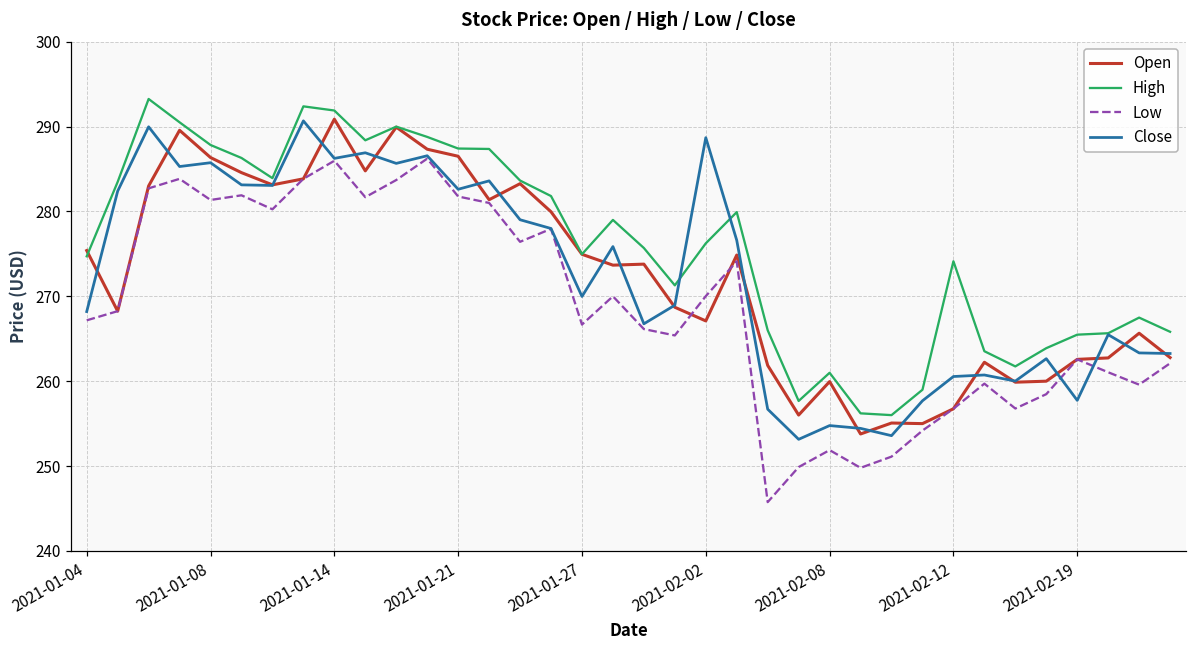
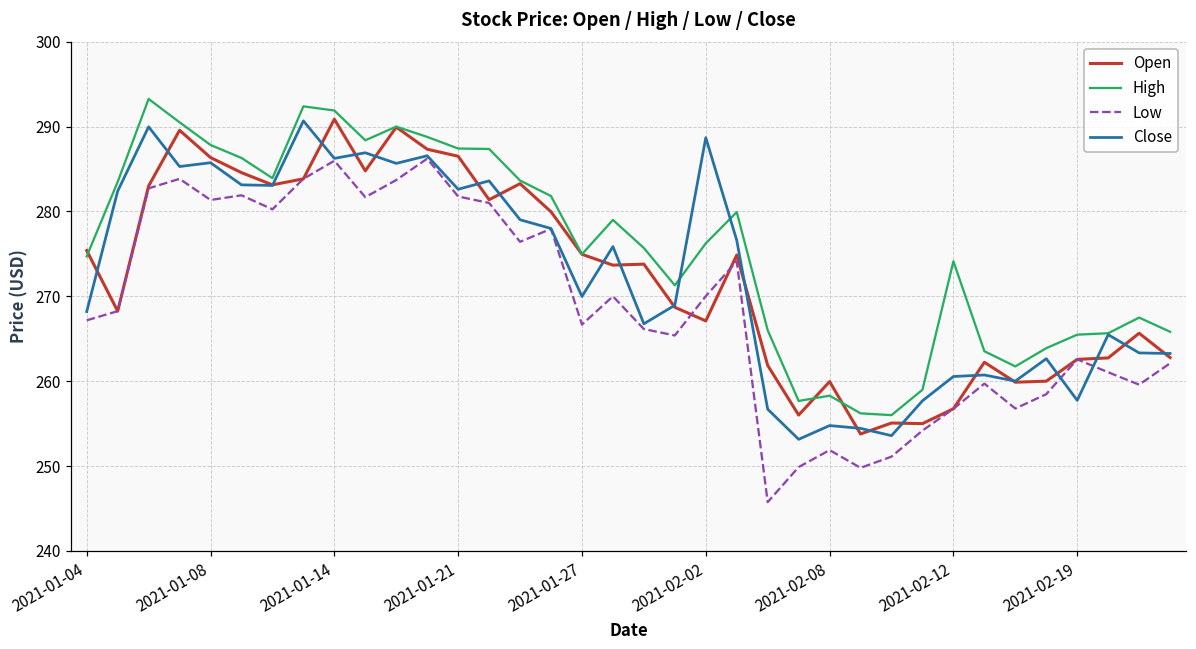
  {
    "Open": {
      "2021-01-04": 275,
      "2021-01-08": 286,
      "2021-01-14": 291,
      "2021-01-21": 287,
      "2021-02-02": 267,
      "2021-02-08": 260
    },
    "High": {
      "2021-01-04": 275,
      "2021-01-08": 288,
      "2021-01-14": 292,
      "2021-01-21": 287,
      "2021-02-02": 276,
-     "2021-02-08": 261,
+     "2021-02-08": 258,
      "2021-02-12": 274,
      "2021-02-19": 265
    },
    "Low": {
      "2021-01-04": 267,
      "2021-01-08": 281,
      "2021-01-21": 282,
      "2021-01-27": 267,
      "2021-02-02": 270,
      "2021-02-08": 252
    },
    "Close": {
      "2021-01-04": 268,
      "2021-01-08": 286,
      "2021-01-21": 283,
      "2021-01-27": 270,
      "2021-02-02": 289,
      "2021-02-08": 255,
      "2021-02-12": 261,
      "2021-02-19": 258
    }
  }
